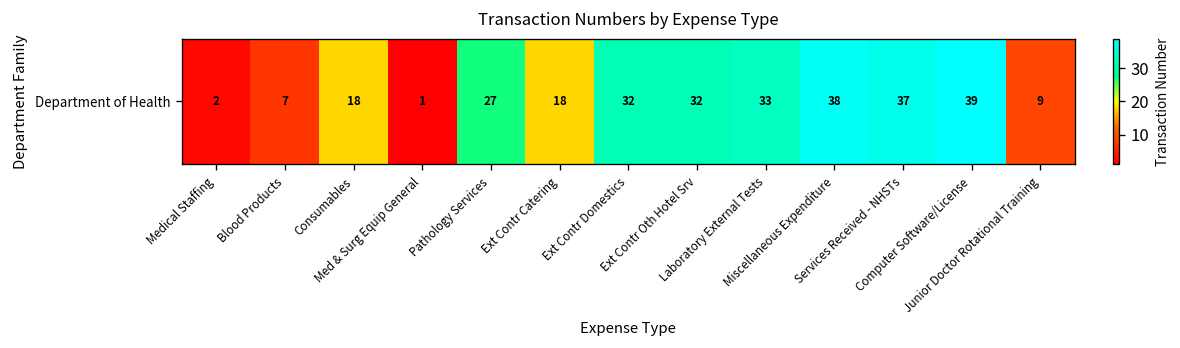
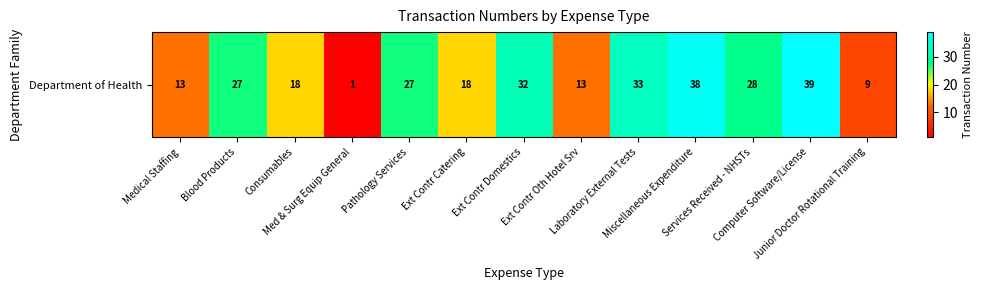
  {
    "Department of Health": {
-     "Medical Staffing": 2,
-     "Blood Products": 7,
+     "Medical Staffing": 13,
+     "Blood Products": 27,
      "Consumables": 18,
      "Med & Surg Equip General": 1,
      "Pathology Services": 27,
      "Ext Contr Catering": 18,
      "Ext Contr Domestics": 32,
-     "Ext Contr Oth Hotel Srv": 32,
+     "Ext Contr Oth Hotel Srv": 13,
      "Laboratory External Tests": 33,
      "Miscellaneous Expenditure": 38,
-     "Services Received - NHSTs": 37,
+     "Services Received - NHSTs": 28,
      "Computer Software/License": 39,
      "Junior Doctor Rotational Training": 9
    }
  }
